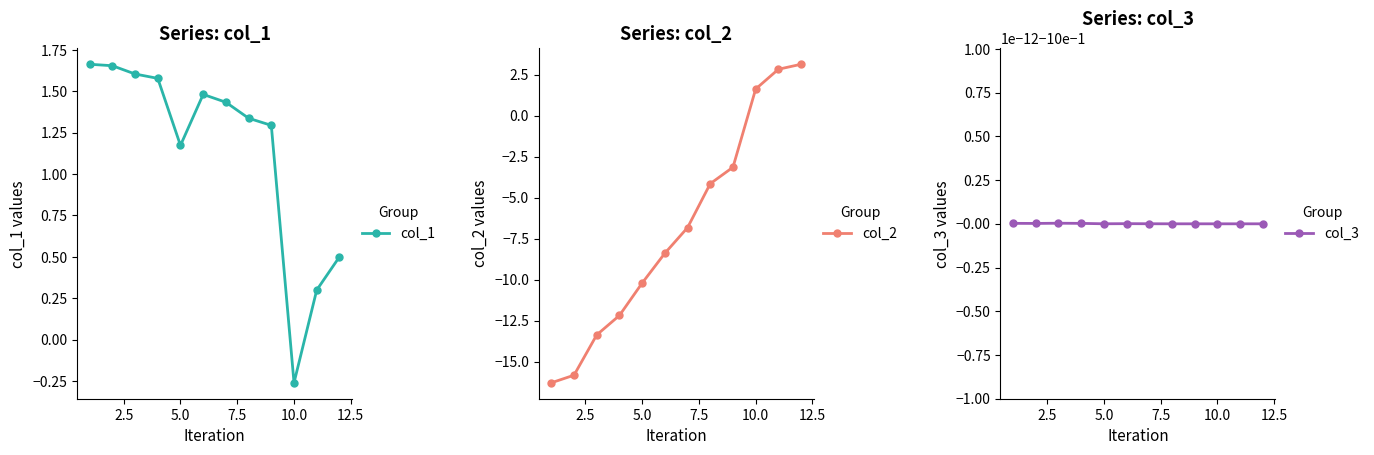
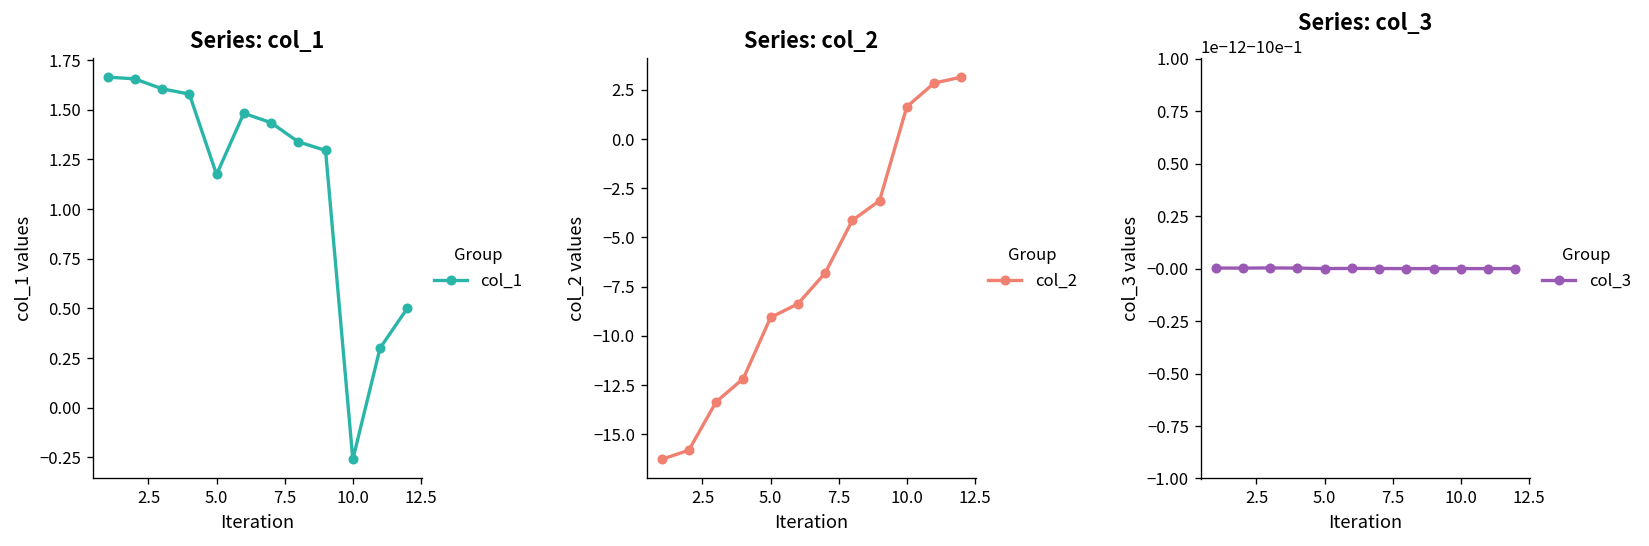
  {
    "Series: col_1": {
      "5.0": 1.17,
      "10.0": -0.26
    },
    "Series: col_2": {
-     "5.0": -10.2,
+     "5.0": -9.1,
      "10.0": 1.6
    },
    "Series: col_3": {
      "5.0": -1.000000000000,
      "10.0": -1.000000000000
    }
  }
